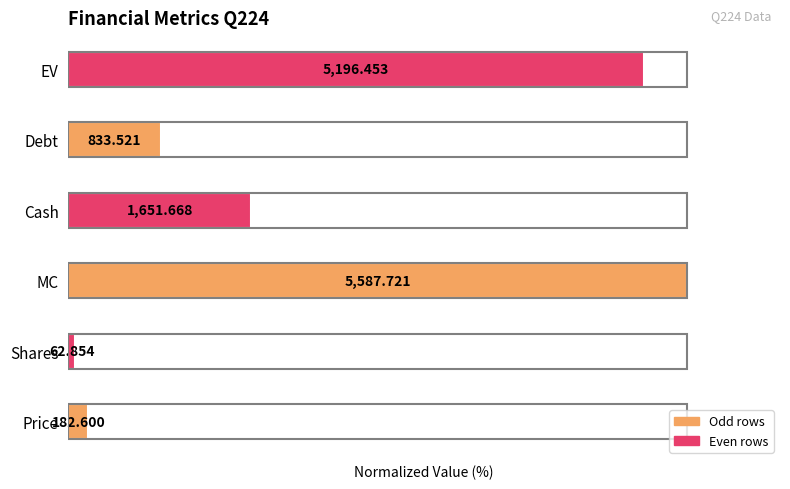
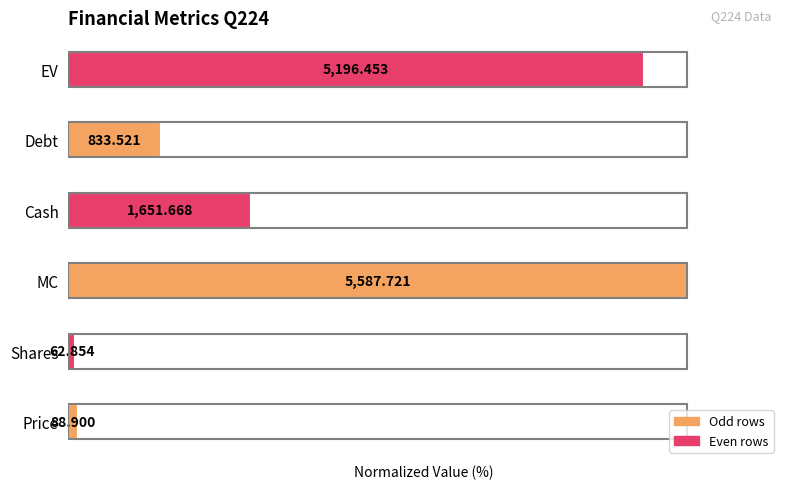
  {
-   "Price": 182.600
+   "Price": 88.900
  }
